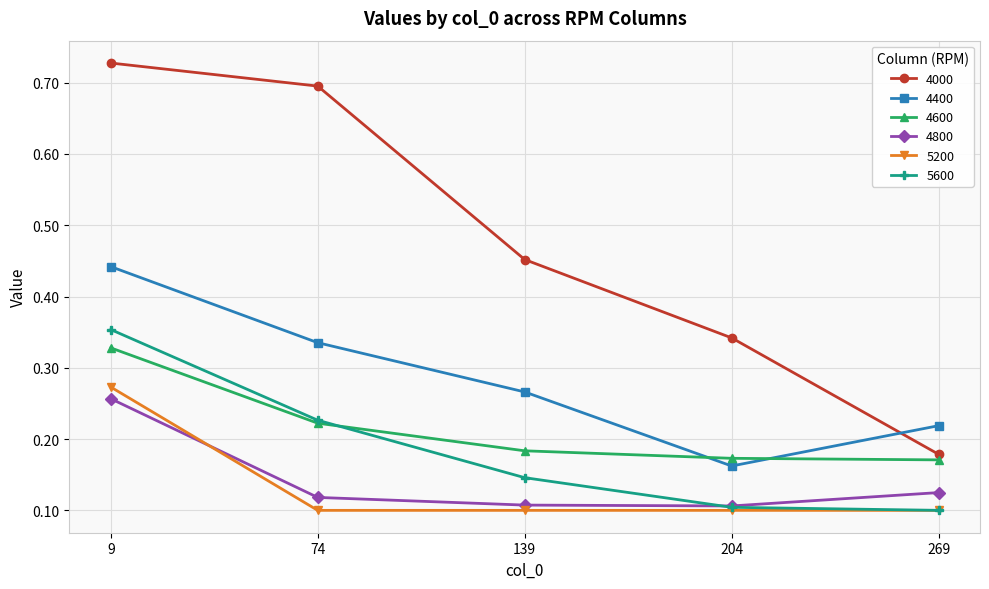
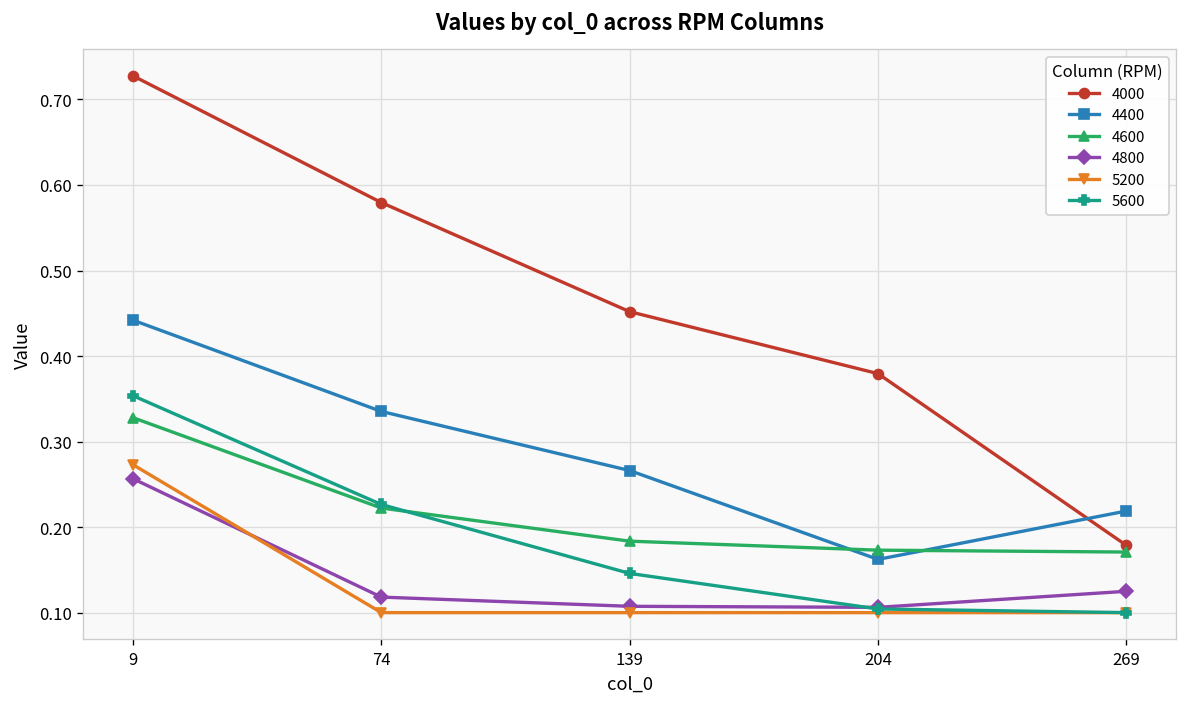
  {
    "4000": {
      "9": 0.73,
-     "74": 0.70,
+     "74": 0.58,
      "139": 0.45,
-     "204": 0.34,
+     "204": 0.38,
      "269": 0.18
    },
    "4400": {
      "9": 0.44,
      "74": 0.34,
      "139": 0.27,
      "204": 0.16,
      "269": 0.22
    },
    "4800": {
      "9": 0.26,
      "74": 0.12,
      "139": 0.11,
      "269": 0.12
    },
    "5200": {
      "9": 0.27,
      "74": 0.10,
      "139": 0.10,
      "204": 0.10
    }
  }
